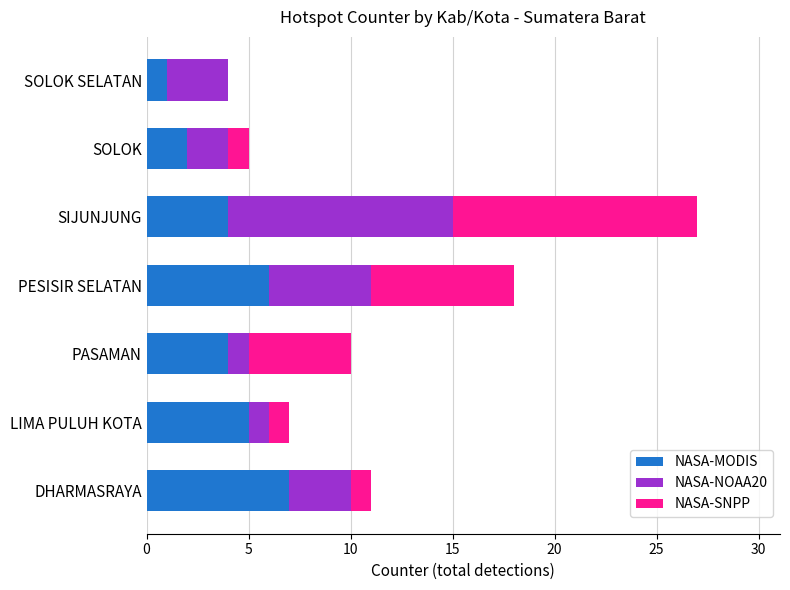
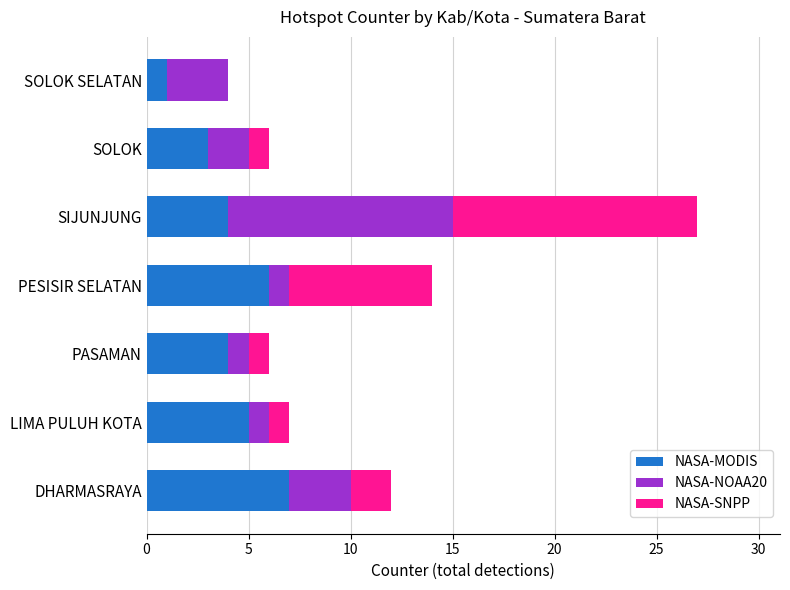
  {
    "NASA-MODIS": {
      "SOLOK SELATAN": 1,
-     "SOLOK": 2,
+     "SOLOK": 3,
      "SIJUNJUNG": 4,
      "PESISIR SELATAN": 6,
      "PASAMAN": 4,
      "LIMA PULUH KOTA": 5,
      "DHARMASRAYA": 7
    },
    "NASA-NOAA20": {
      "SOLOK SELATAN": 3,
      "SOLOK": 2,
      "SIJUNJUNG": 11,
-     "PESISIR SELATAN": 5,
+     "PESISIR SELATAN": 1,
      "PASAMAN": 1,
      "LIMA PULUH KOTA": 1,
      "DHARMASRAYA": 3
    },
    "NASA-SNPP": {
      "SOLOK SELATAN": 0,
      "SOLOK": 1,
      "SIJUNJUNG": 12,
      "PESISIR SELATAN": 7,
-     "PASAMAN": 5,
+     "PASAMAN": 1,
      "LIMA PULUH KOTA": 1,
-     "DHARMASRAYA": 1
+     "DHARMASRAYA": 2
    }
  }
